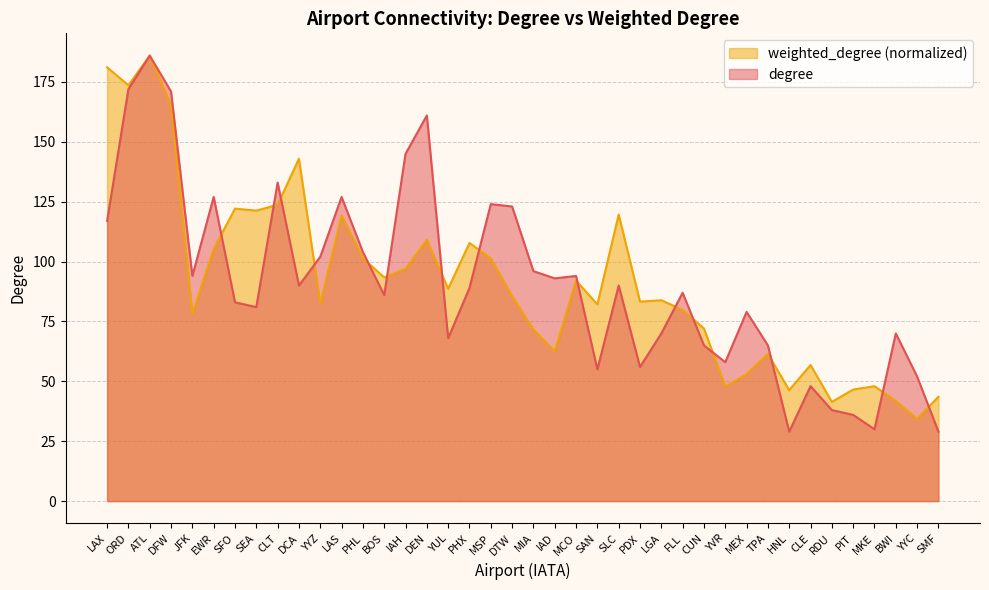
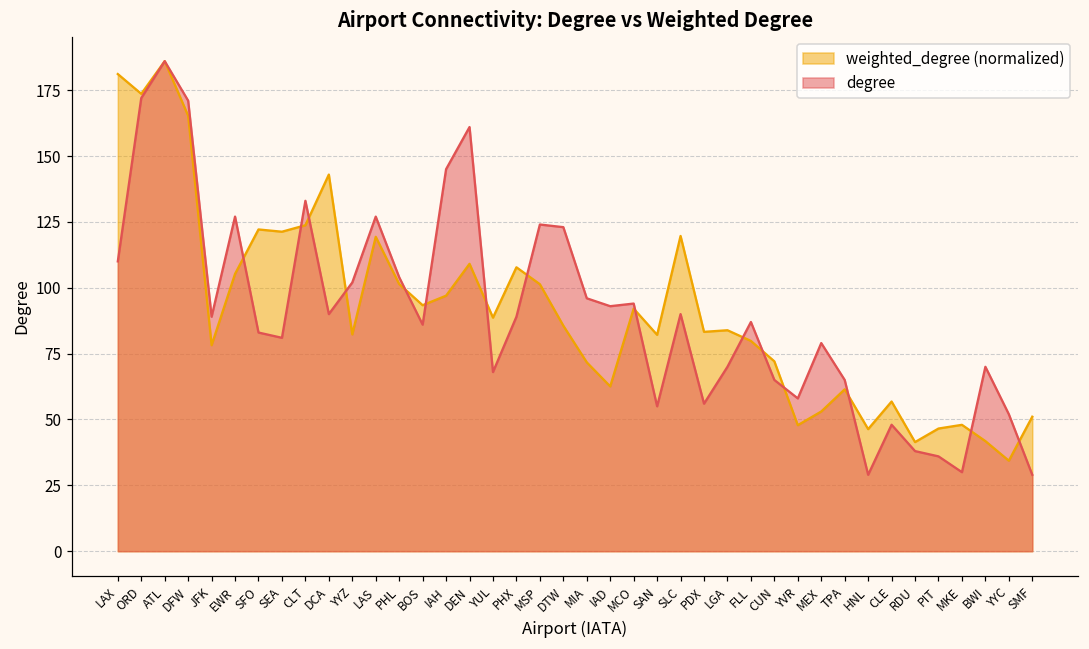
  {
    "weighted_degree (normalized)": {
      "LAX": 181,
      "ORD": 174,
      "DFW": 165,
      "JFK": 78,
      "EWR": 105,
      "SFO": 122,
      "SEA": 121,
      "CLT": 124,
      "DCA": 143,
      "YYZ": 82,
      "LAS": 119,
      "PHL": 101,
      "BOS": 93,
      "IAH": 97,
      "DEN": 109,
      "YUL": 89,
      "PHX": 108,
      "MSP": 101,
      "DTW": 86,
      "MIA": 72,
      "IAD": 63,
      "MCO": 92,
      "SAN": 82,
      "SLC": 120,
      "PDX": 83,
      "LGA": 84,
      "FLL": 80,
      "CUN": 72,
      "YVR": 48,
      "MEX": 53,
      "TPA": 61,
      "HNL": 46,
      "CLE": 57,
      "RDU": 41,
      "PIT": 47,
      "MKE": 48,
      "BWI": 42,
      "YYC": 34,
-     "SMF": 44
+     "SMF": 51
    },
    "degree": {
-     "LAX": 117,
+     "LAX": 110,
      "ORD": 172,
      "DFW": 171,
-     "JFK": 94,
+     "JFK": 89,
      "EWR": 127,
      "SFO": 83,
      "SEA": 81,
      "CLT": 133,
      "DCA": 90,
      "YYZ": 102,
      "LAS": 127,
      "PHL": 104,
      "BOS": 86,
      "IAH": 145,
      "DEN": 161,
      "YUL": 68,
      "PHX": 89,
      "MSP": 124,
      "DTW": 123,
      "MIA": 96,
      "IAD": 93,
      "MCO": 94,
      "SAN": 55,
      "SLC": 90,
      "PDX": 56,
      "LGA": 70,
      "FLL": 87,
      "CUN": 65,
      "YVR": 58,
      "MEX": 79,
      "TPA": 65,
      "HNL": 29,
      "CLE": 48,
      "RDU": 38,
      "PIT": 36,
      "MKE": 30,
      "BWI": 70,
      "YYC": 52,
      "SMF": 29
    }
  }
